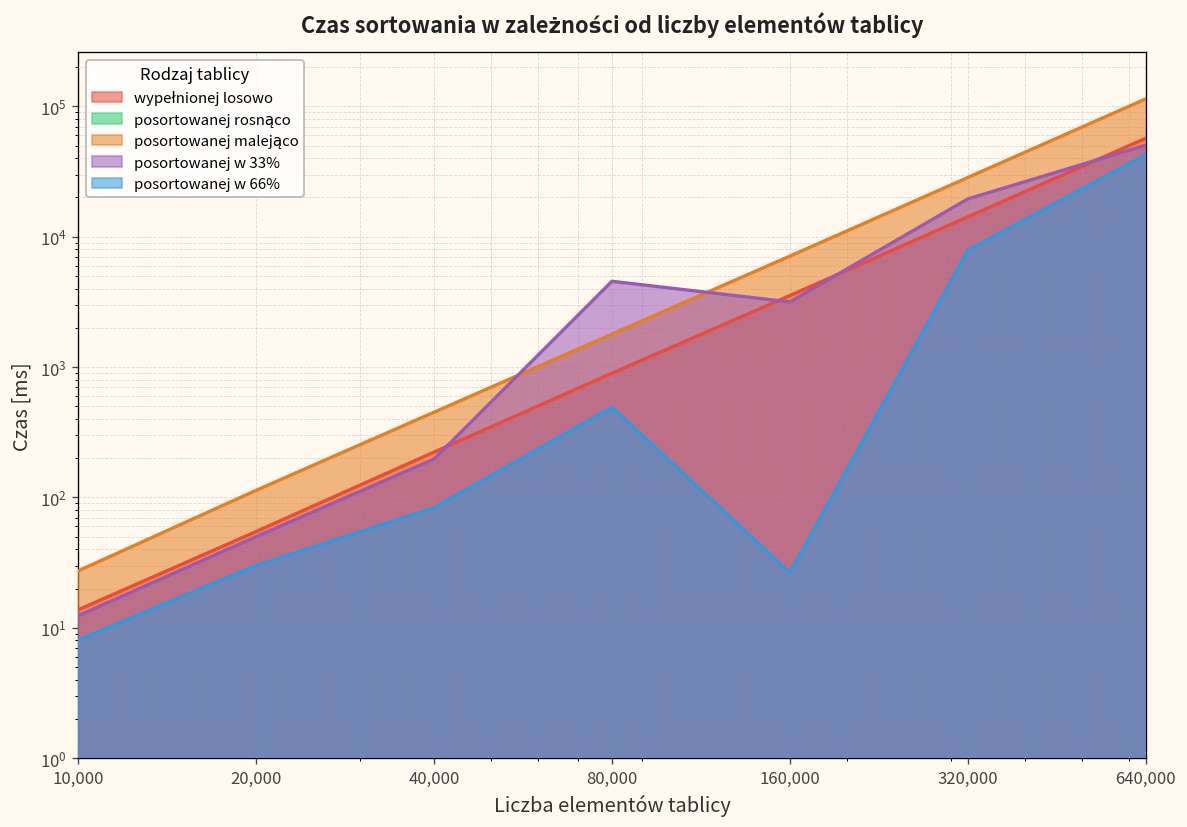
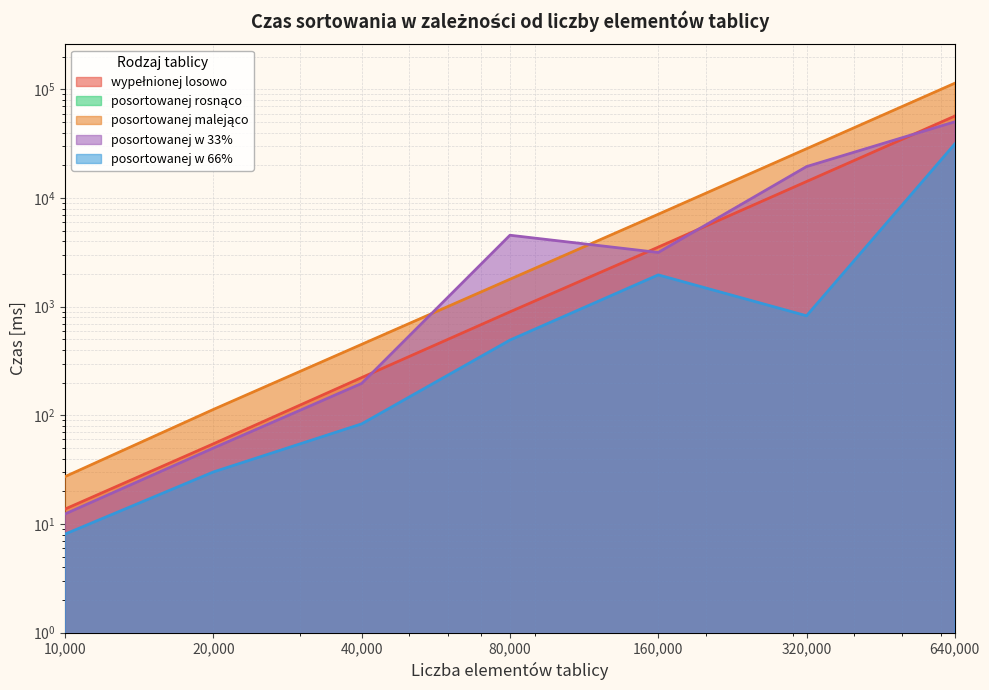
  {
    "posortowanej w 33%": {
      "10,000": 12,
      "20,000": 50,
      "40,000": 200,
      "80,000": 4600,
      "160,000": 3200,
      "320,000": 20000,
      "640,000": 50000
    },
    "posortowanej w 66%": {
      "10,000": 8,
      "20,000": 30,
      "40,000": 80,
      "80,000": 500,
-     "160,000": 26,
-     "320,000": 8000,
-     "640,000": 43000
+     "160,000": 2000,
+     "320,000": 800,
+     "640,000": 32000
    }
  }
